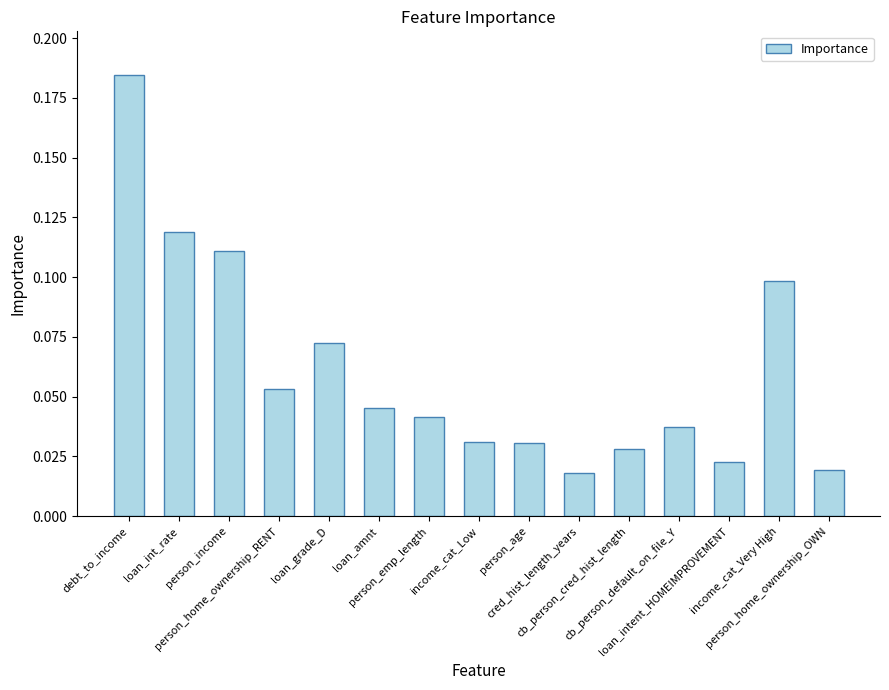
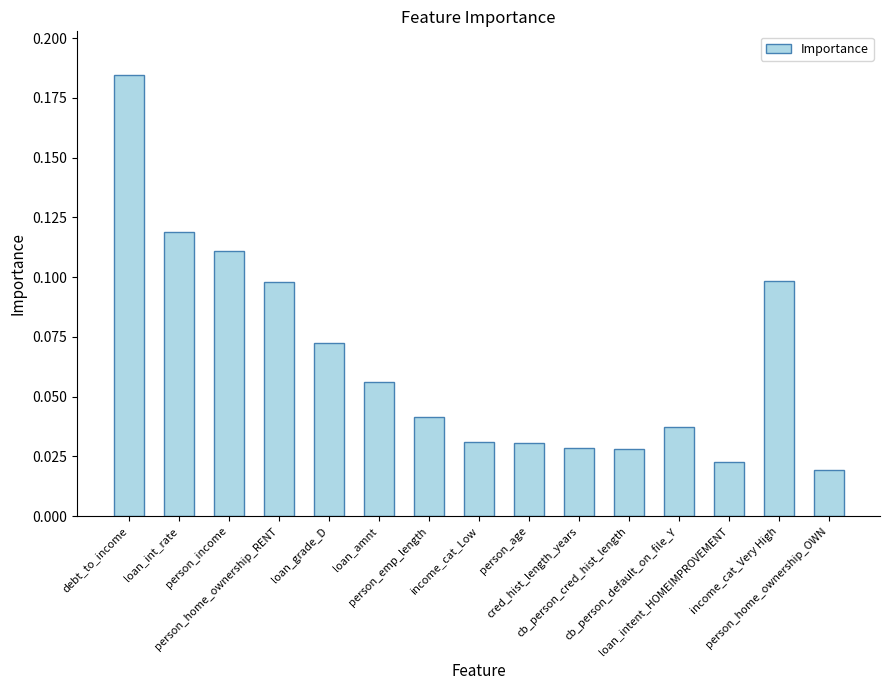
  {
    "debt_to_income": 0.184,
    "loan_int_rate": 0.119,
    "person_income": 0.111,
-   "person_home_ownership_RENT": 0.053,
+   "person_home_ownership_RENT": 0.098,
    "loan_grade_D": 0.072,
-   "loan_amnt": 0.045,
+   "loan_amnt": 0.056,
    "person_emp_length": 0.041,
    "income_cat_Low": 0.031,
    "person_age": 0.030,
-   "cred_hist_length_years": 0.018,
+   "cred_hist_length_years": 0.029,
    "cb_person_cred_hist_length": 0.028,
    "cb_person_default_on_file_Y": 0.037,
    "loan_intent_HOMEIMPROVEMENT": 0.023,
    "income_cat_Very High": 0.098,
    "person_home_ownership_OWN": 0.019
  }
